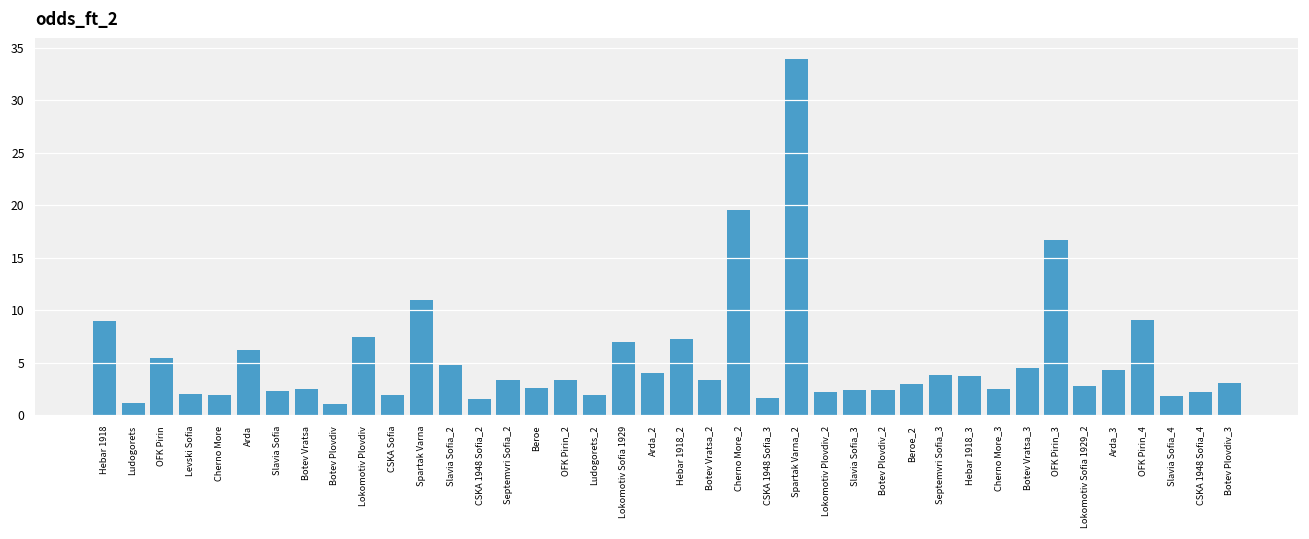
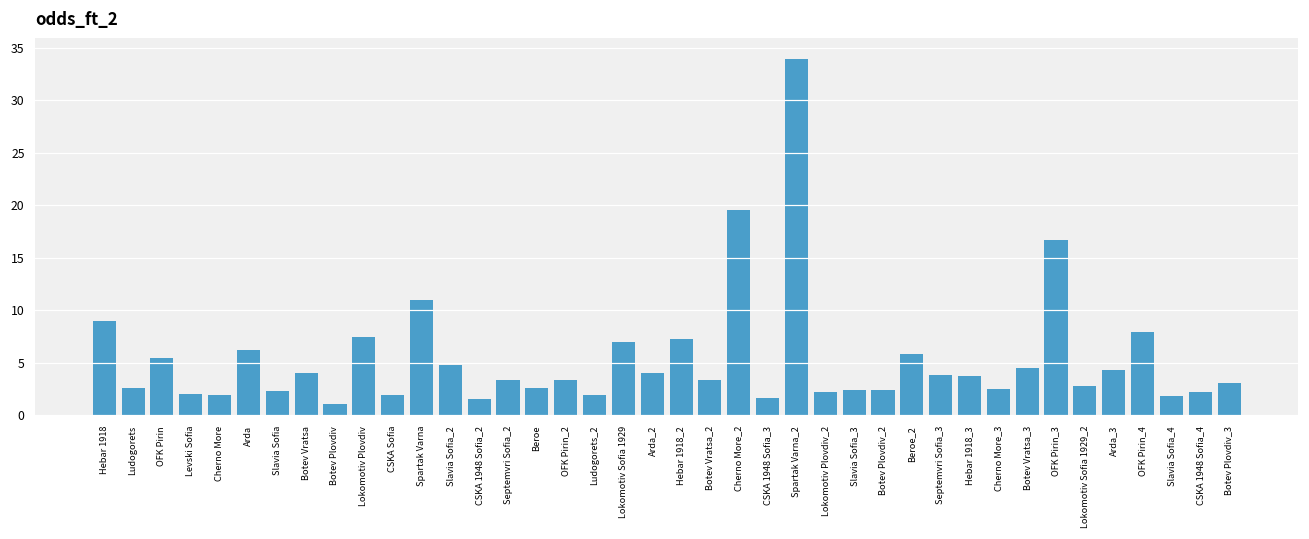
  {
    "Hebar 1918": 9,
-   "Ludogorets": 1,
+   "Ludogorets": 3,
    "OFK Pirin": 6,
    "Levski Sofia": 2,
    "Cherno More": 2,
    "Arda": 6,
    "Slavia Sofia": 2,
-   "Botev Vratsa": 3,
+   "Botev Vratsa": 4,
    "Botev Plovdiv": 1,
    "Lokomotiv Plovdiv": 8,
    "CSKA Sofia": 2,
    "Spartak Varna": 11,
    "Slavia Sofia_2": 5,
    "CSKA 1948 Sofia_2": 2,
    "Septemvri Sofia_2": 3,
    "Beroe": 3,
    "OFK Pirin_2": 3,
    "Ludogorets_2": 2,
    "Lokomotiv Sofia 1929": 7,
    "Arda_2": 4,
    "Hebar 1918_2": 7,
    "Botev Vratsa_2": 3,
    "Cherno More_2": 20,
    "CSKA 1948 Sofia_3": 2,
    "Spartak Varna_2": 34,
    "Lokomotiv Plovdiv_2": 2,
    "Slavia Sofia_3": 2,
    "Botev Plovdiv_2": 2,
-   "Beroe_2": 3,
+   "Beroe_2": 6,
    "Septemvri Sofia_3": 4,
    "Hebar 1918_3": 4,
    "Cherno More_3": 3,
    "Botev Vratsa_3": 5,
    "OFK Pirin_3": 17,
    "Lokomotiv Sofia 1929_2": 3,
    "Arda_3": 4,
-   "OFK Pirin_4": 9,
+   "OFK Pirin_4": 8,
    "Slavia Sofia_4": 2,
    "CSKA 1948 Sofia_4": 2,
    "Botev Plovdiv_3": 3
  }
